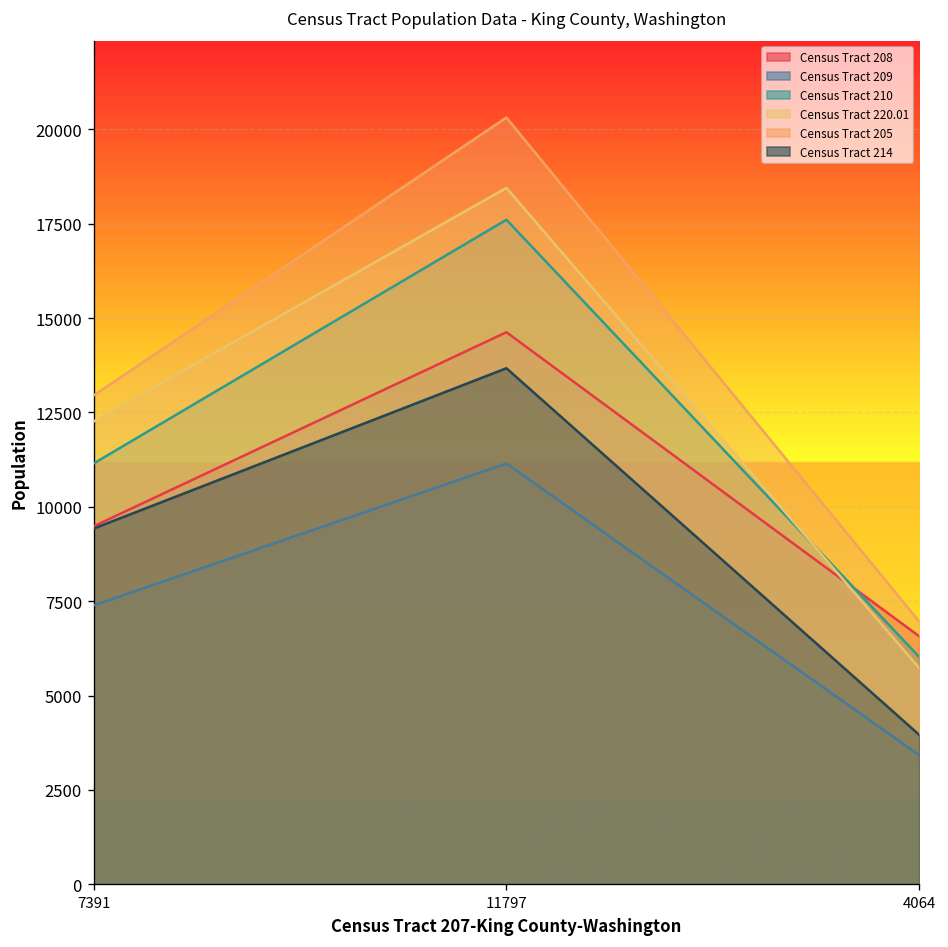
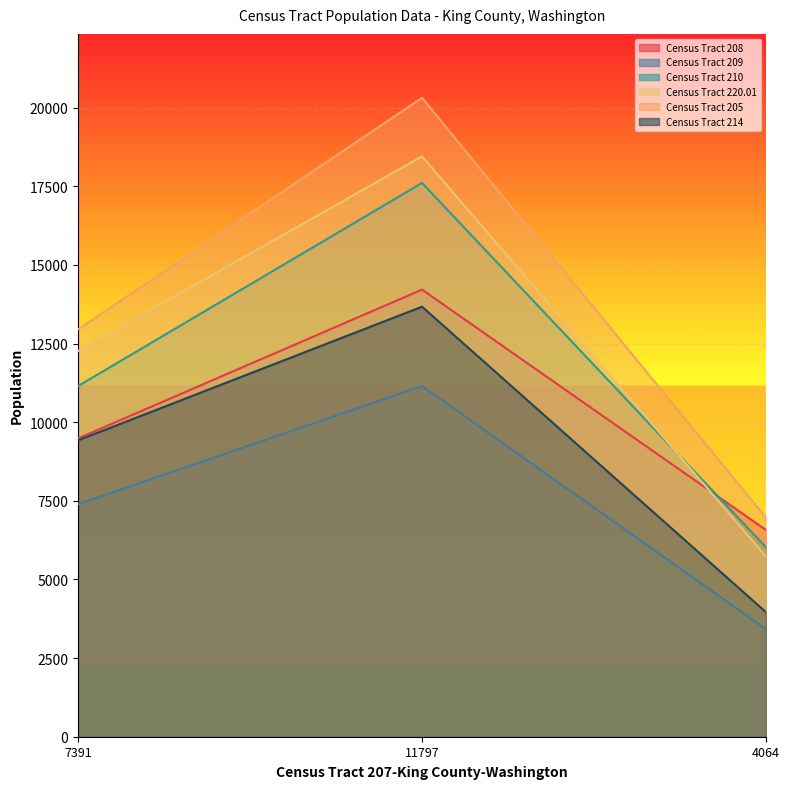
  {
    "Census Tract 208": {
-     "11797": 14600,
+     "11797": 14200,
      "4064": 6600
    }
  }
